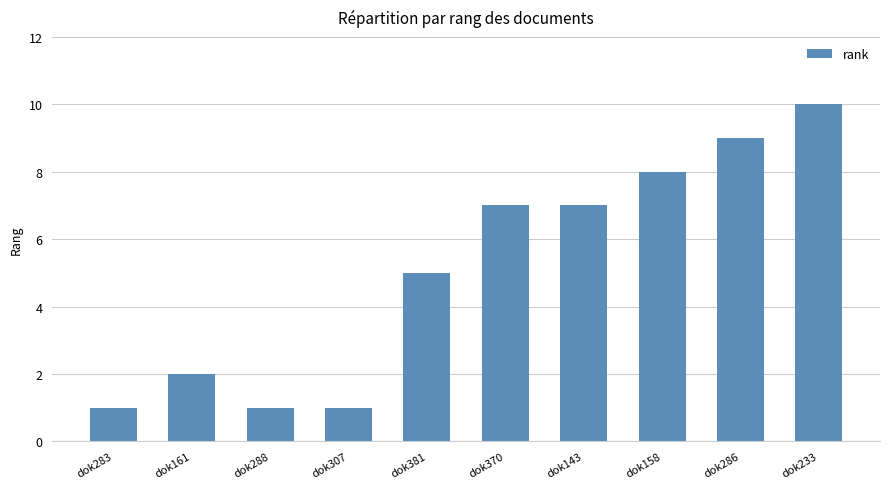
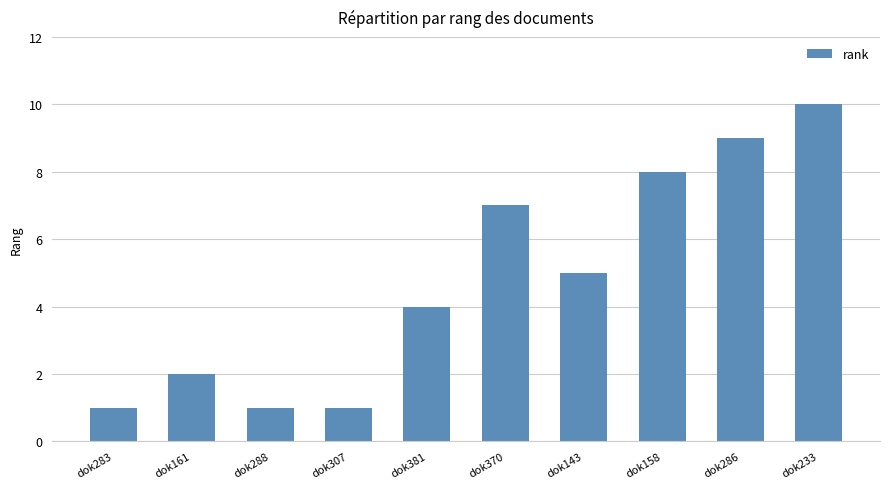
  {
    "dok283": 1,
    "dok161": 2,
    "dok288": 1,
    "dok307": 1,
-   "dok381": 5,
+   "dok381": 4,
    "dok370": 7,
-   "dok143": 7,
+   "dok143": 5,
    "dok158": 8,
    "dok286": 9,
    "dok233": 10
  }
